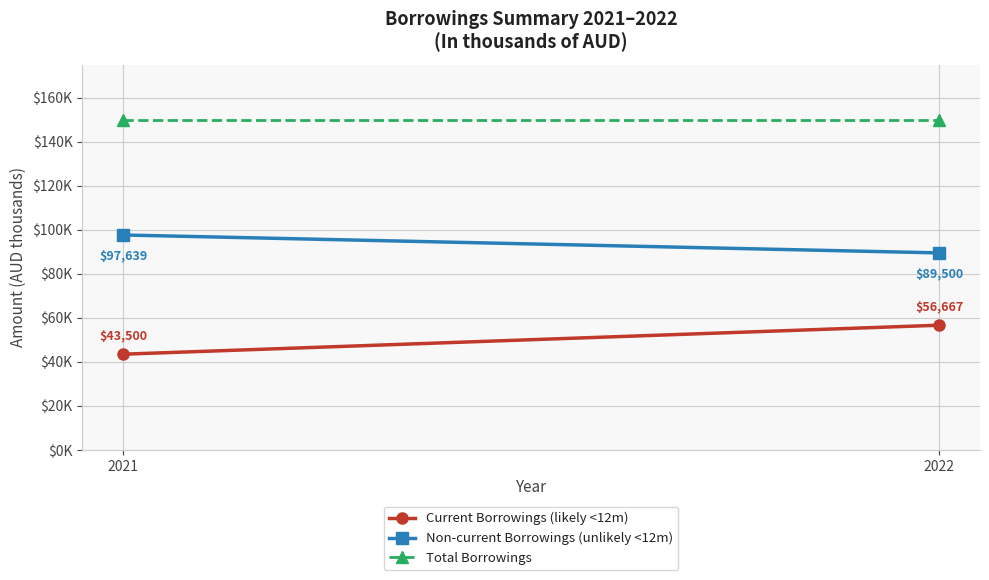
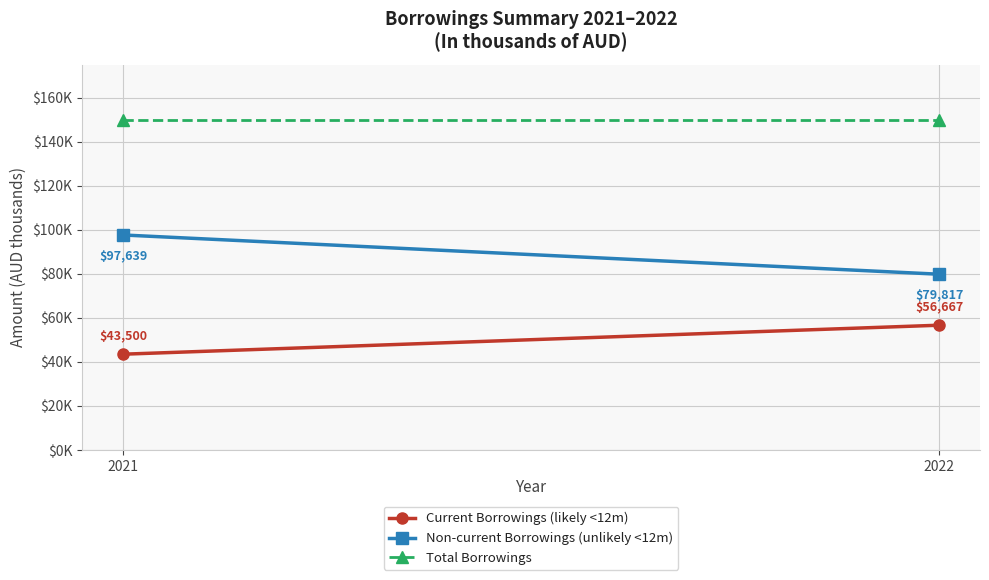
  {
    "Current Borrowings (likely <12m)": {
      "2021": "$43,500",
      "2022": "$56,667"
    },
    "Non-current Borrowings (unlikely <12m)": {
      "2021": "$97,639",
-     "2022": "$89,500"
+     "2022": "$79,817"
    },
    "Total Borrowings": {
      "2021": "$150000",
      "2022": "$150000"
    }
  }
